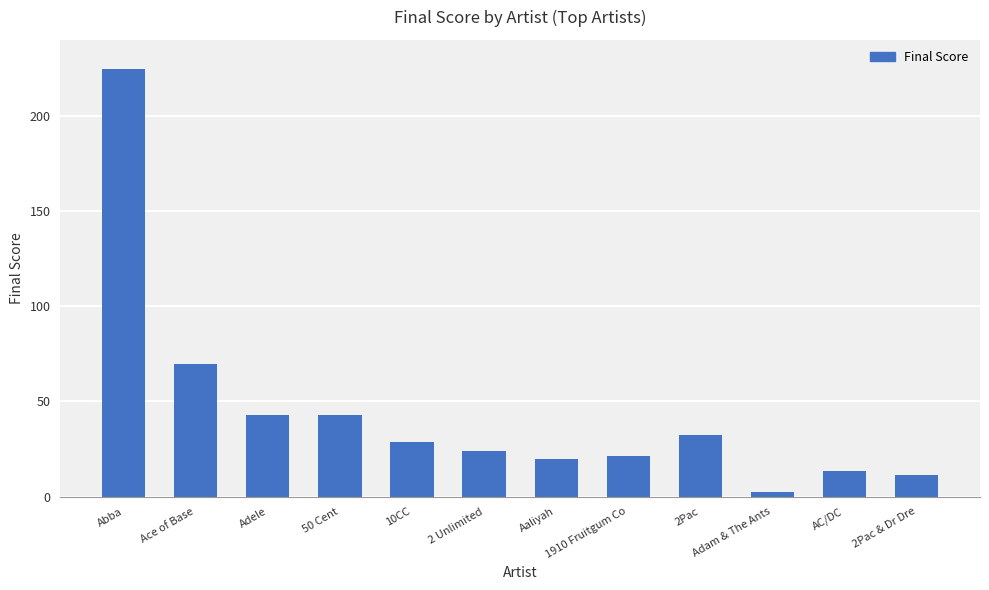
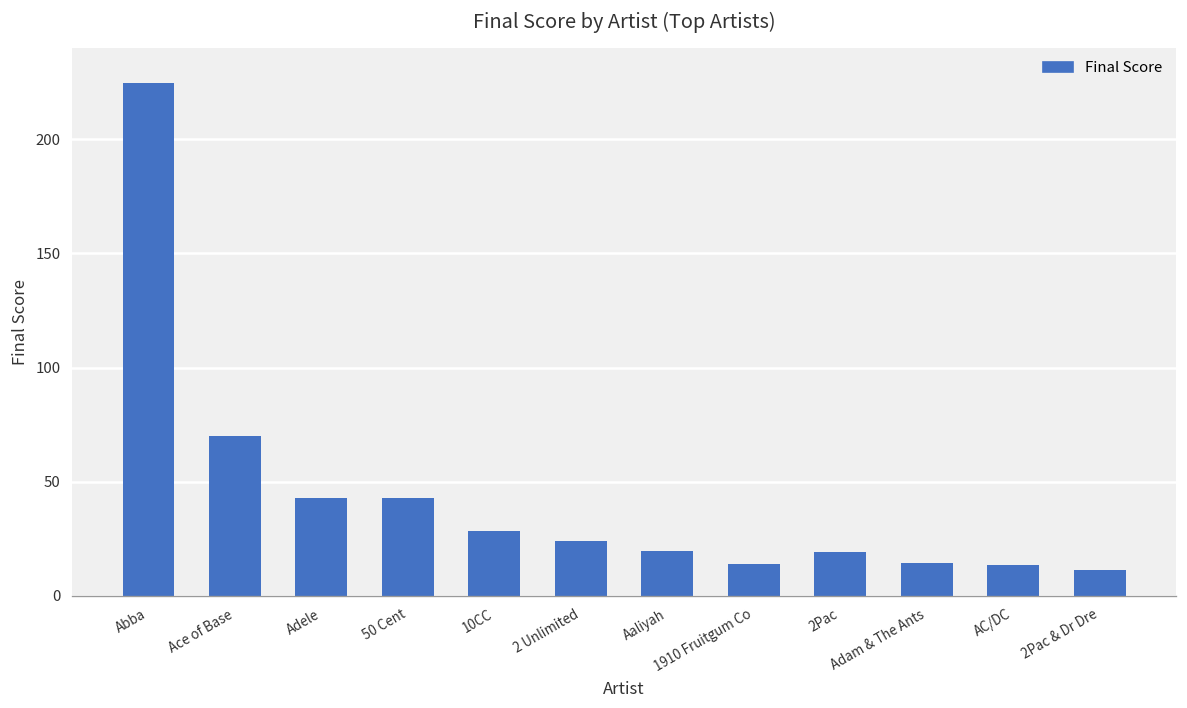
  {
    "Abba": 224,
    "Ace of Base": 70,
    "Adele": 43,
    "50 Cent": 43,
    "10CC": 29,
    "2 Unlimited": 24,
    "Aaliyah": 20,
-   "1910 Fruitgum Co": 21,
-   "2Pac": 32,
-   "Adam & The Ants": 2,
+   "1910 Fruitgum Co": 14,
+   "2Pac": 19,
+   "Adam & The Ants": 14,
    "AC/DC": 14,
    "2Pac & Dr Dre": 11
  }
